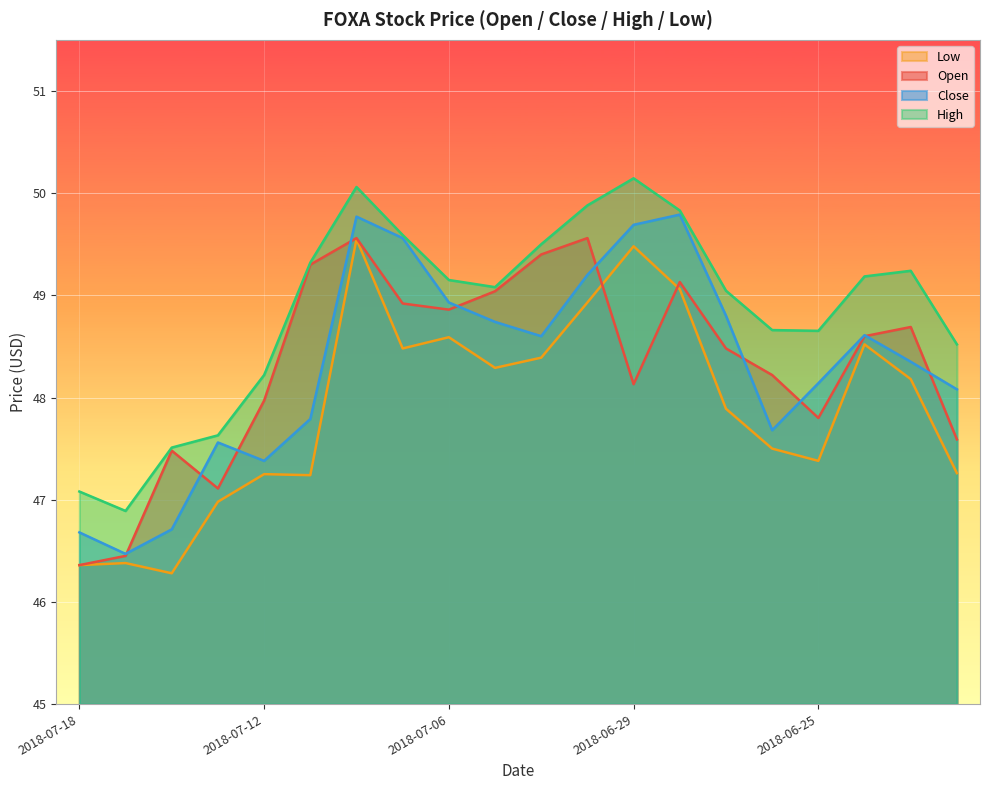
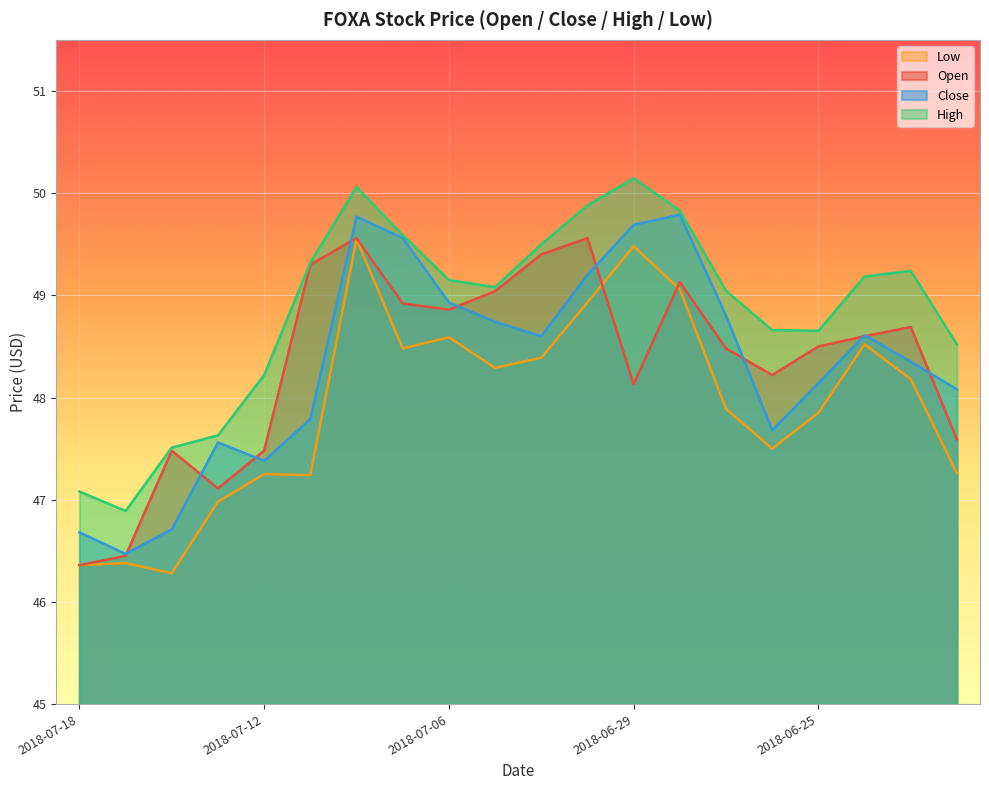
  {
    "Low": {
      "2018-07-12": 47.25,
      "2018-07-06": 48.59,
      "2018-06-29": 49.48,
-     "2018-06-25": 47.38
+     "2018-06-25": 47.85
    },
    "Open": {
-     "2018-07-12": 47.97,
+     "2018-07-12": 47.48,
      "2018-07-06": 48.86,
      "2018-06-29": 48.13,
-     "2018-06-25": 47.8
+     "2018-06-25": 48.5
    },
    "Close": {
      "2018-07-18": 46.68,
      "2018-07-12": 47.38,
      "2018-07-06": 48.93,
      "2018-06-29": 49.69,
      "2018-06-25": 48.14
    },
    "High": {
      "2018-07-18": 47.08,
      "2018-07-12": 48.22,
      "2018-07-06": 49.15,
      "2018-06-29": 50.15,
      "2018-06-25": 48.65
    }
  }
